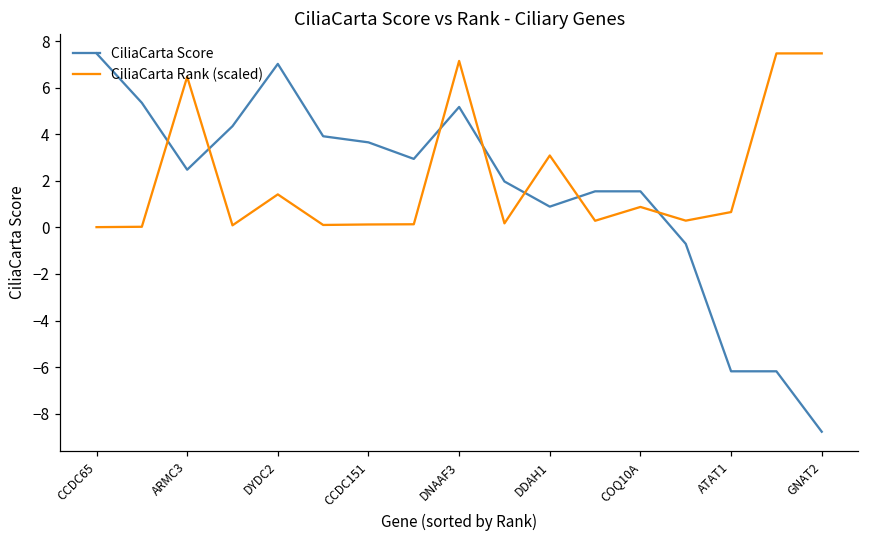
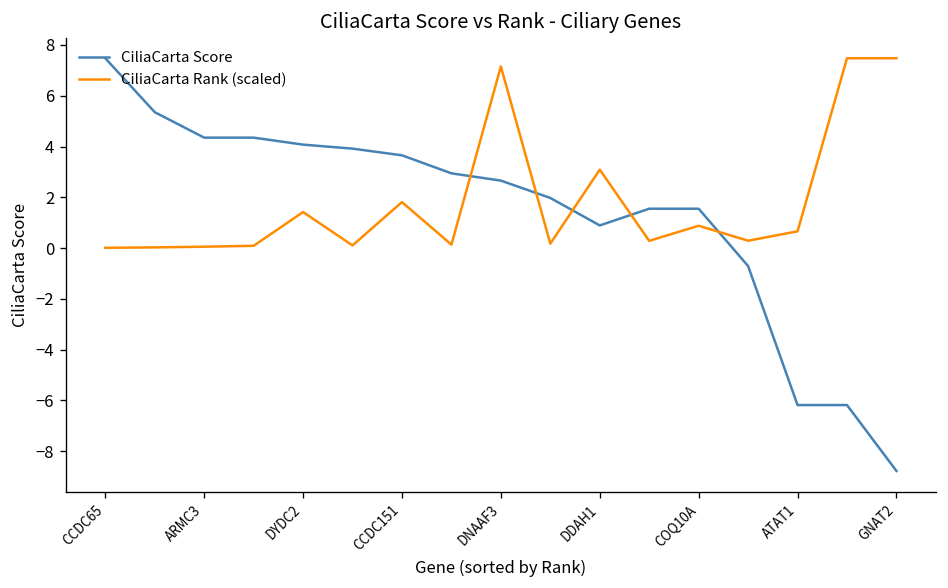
  {
    "CiliaCarta Score": {
      "CCDC65": 7.5,
-     "ARMC3": 2.5,
-     "DYDC2": 7.0,
+     "ARMC3": 4.3,
+     "DYDC2": 4.1,
      "CCDC151": 3.7,
-     "DNAAF3": 5.2,
+     "DNAAF3": 2.7,
      "DDAH1": 0.9,
      "COQ10A": 1.6,
      "ATAT1": -6.2,
      "GNAT2": -8.8
    },
    "CiliaCarta Rank (scaled)": {
      "CCDC65": 0.0,
-     "ARMC3": 6.5,
+     "ARMC3": 0.1,
      "DYDC2": 1.4,
-     "CCDC151": 0.1,
+     "CCDC151": 1.8,
      "DNAAF3": 7.2,
      "DDAH1": 3.1,
      "COQ10A": 0.9,
      "ATAT1": 0.7,
      "GNAT2": 7.5
    }
  }
